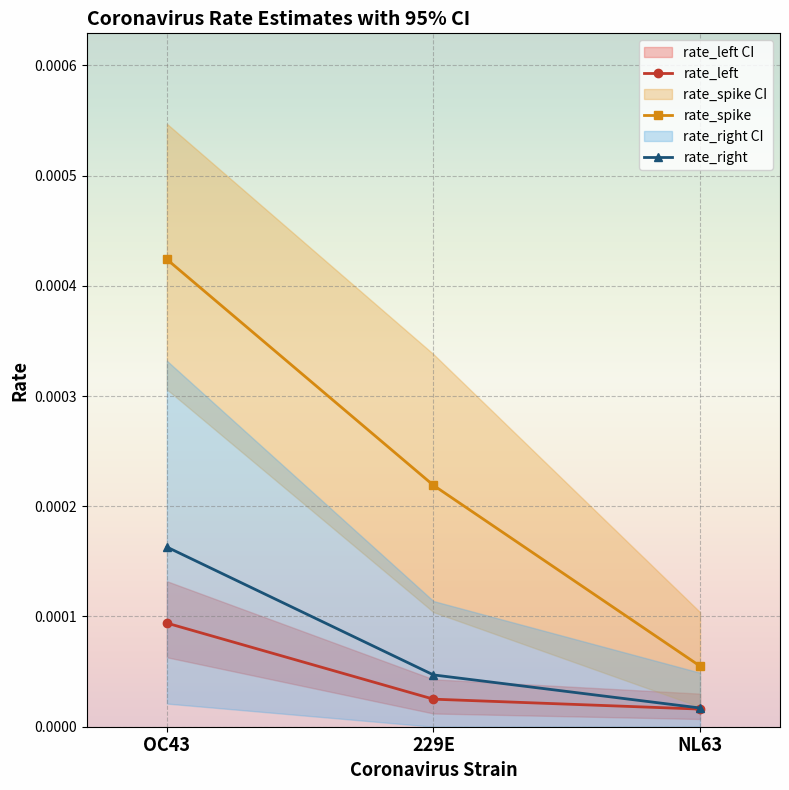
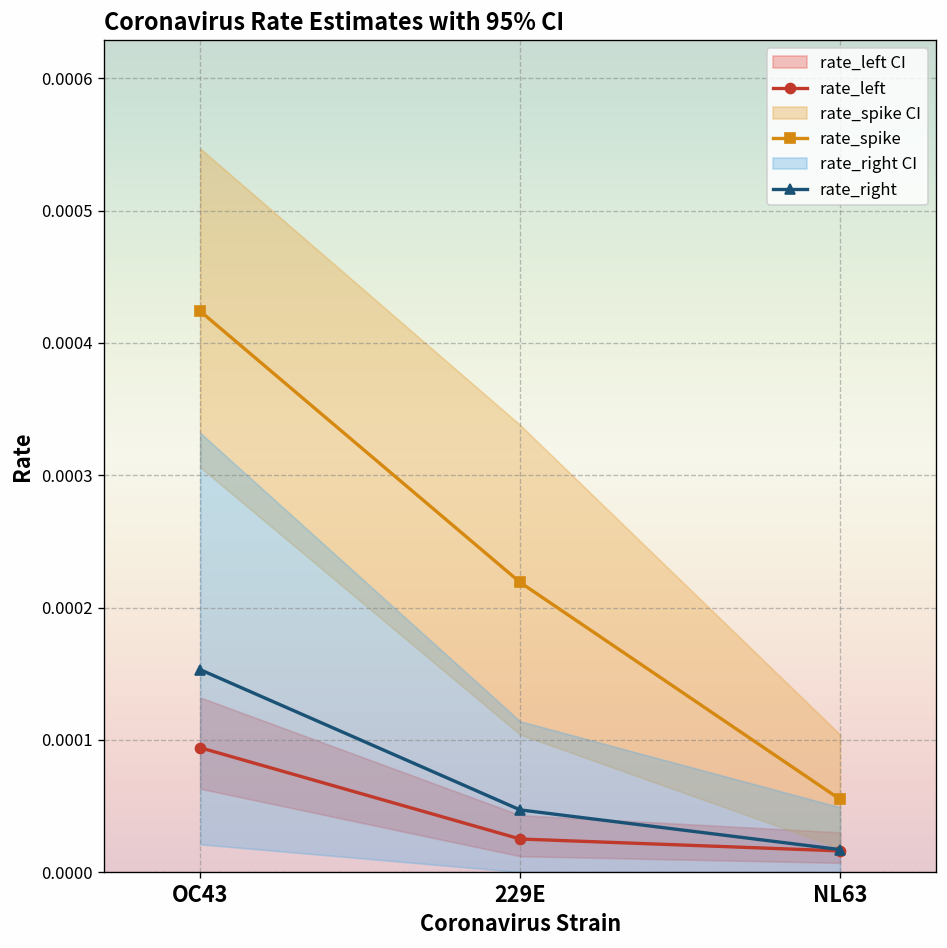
  {
    "rate_right": {
-     "OC43": 0.000163,
+     "OC43": 0.000153,
      "229E": 0.000047
    }
  }
